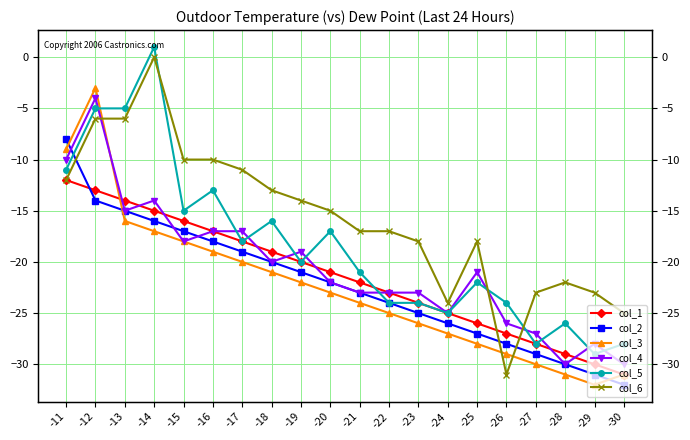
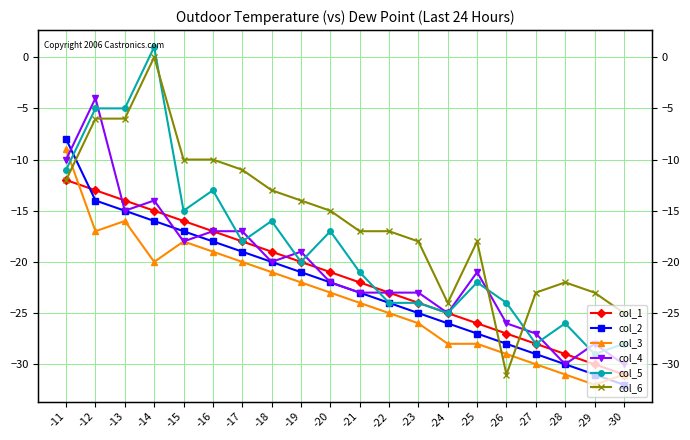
  {
    "col_1": {
      "-12": -13,
      "-13": -14,
      "-14": -15,
      "-15": -16,
      "-18": -19,
      "-20": -21,
      "-21": -22,
      "-25": -26,
      "-26": -27,
      "-28": -29
    },
    "col_2": {
      "-11": -8,
      "-12": -14,
      "-14": -16,
      "-15": -17,
      "-16": -18,
      "-17": -19,
      "-19": -21,
      "-23": -25,
      "-24": -26,
      "-25": -27,
      "-26": -28,
      "-27": -29
    },
    "col_3": {
      "-11": -9,
-     "-12": -3,
+     "-12": -17,
      "-13": -16,
-     "-14": -17,
+     "-14": -20,
      "-16": -19,
      "-17": -20,
      "-18": -21,
      "-19": -22,
      "-20": -23,
      "-21": -24,
      "-22": -25,
      "-23": -26,
-     "-24": -27,
+     "-24": -28,
      "-25": -28,
      "-26": -29,
      "-27": -30,
      "-28": -31
    },
    "col_4": {
      "-11": -10,
      "-12": -4,
      "-14": -14,
      "-17": -17,
      "-19": -19,
      "-23": -23,
      "-25": -21,
      "-26": -26,
      "-27": -27
    },
    "col_5": {
      "-11": -11,
      "-12": -5,
      "-13": -5,
      "-15": -15,
      "-16": -13,
      "-18": -16,
      "-20": -17,
      "-21": -21,
      "-25": -22,
      "-26": -24,
      "-28": -26
    },
    "col_6": {
      "-12": -6,
      "-13": -6,
      "-14": 0,
      "-15": -10,
      "-16": -10,
      "-17": -11,
      "-18": -13,
      "-19": -14,
      "-20": -15,
      "-21": -17,
      "-22": -17,
      "-23": -18,
      "-24": -24,
      "-25": -18,
      "-26": -31,
      "-27": -23,
      "-28": -22,
      "-29": -23
    }
  }
